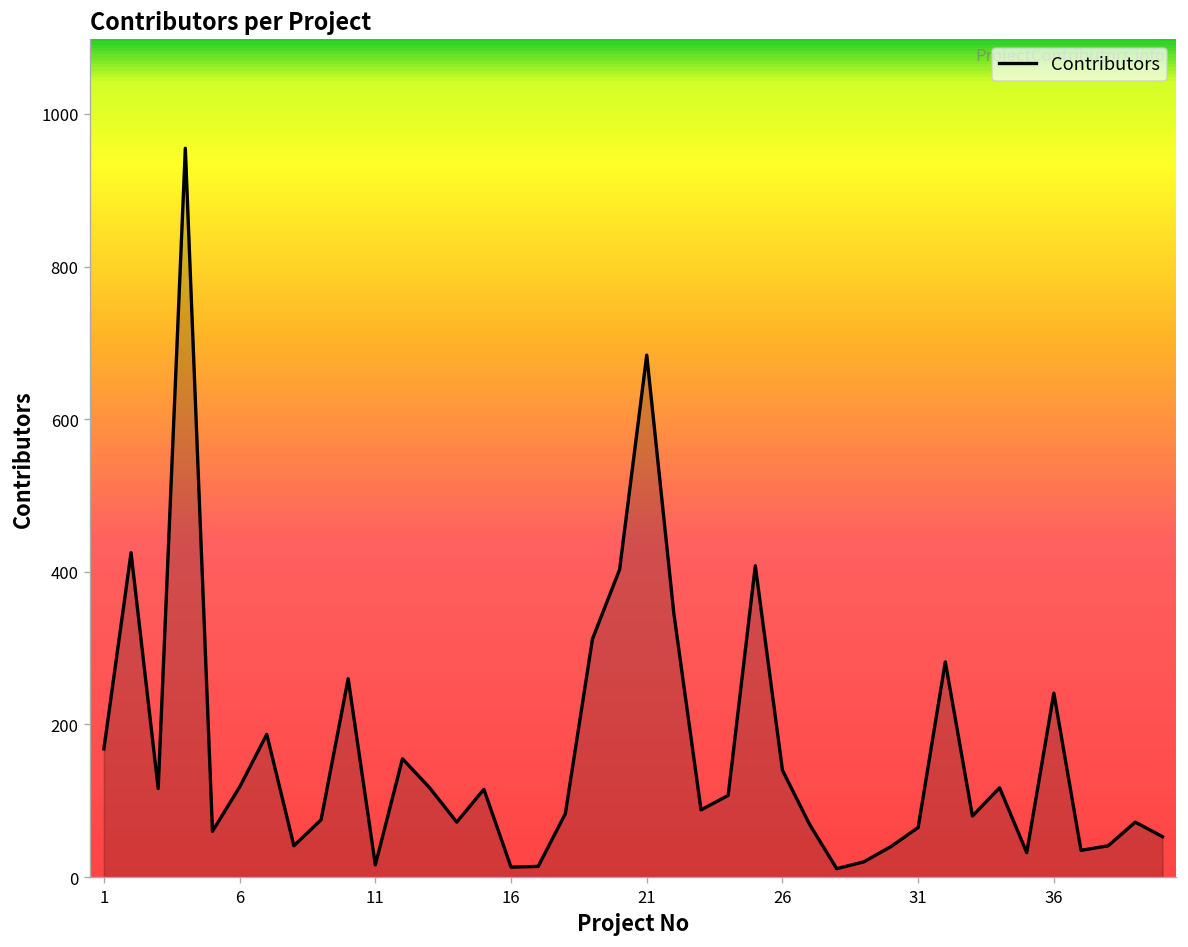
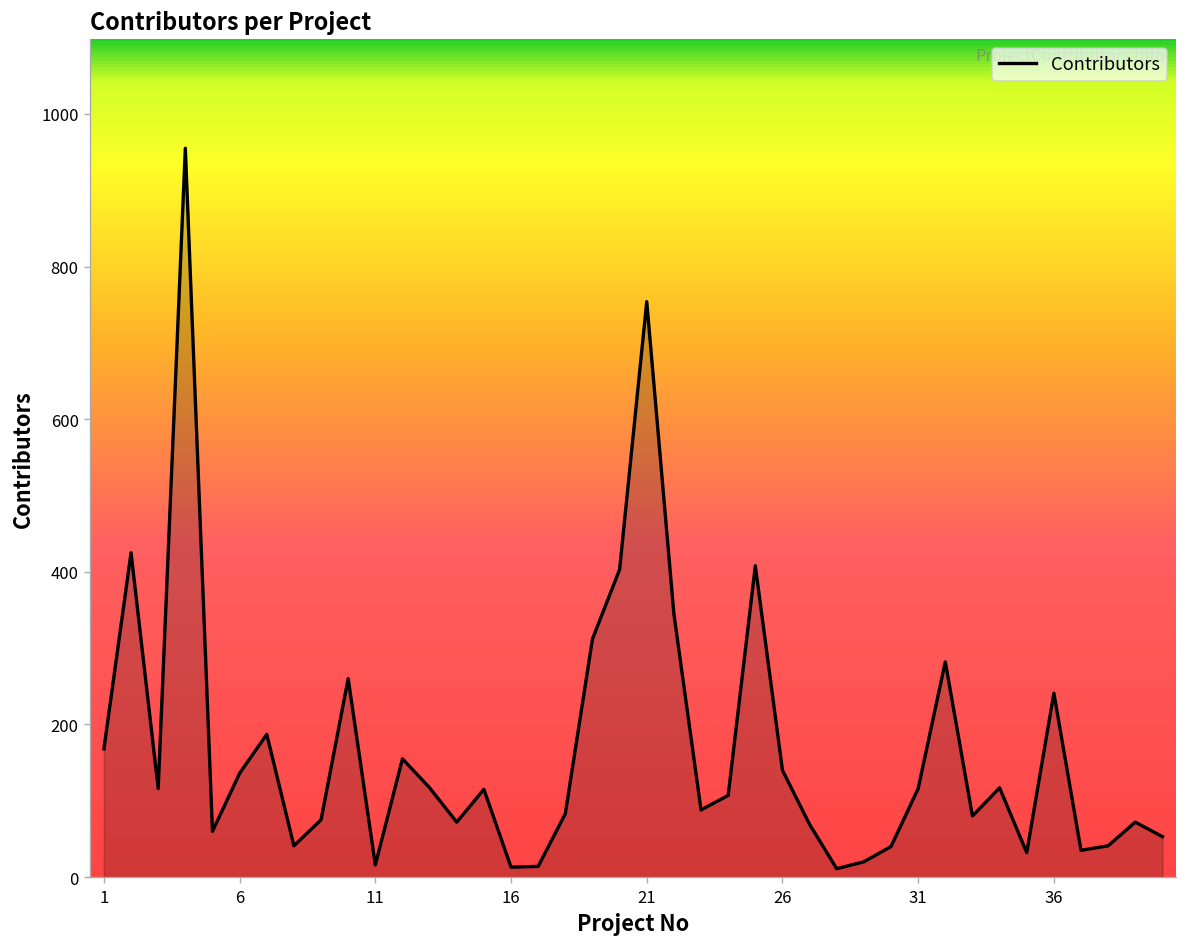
  {
    "1": 170,
-   "6": 120,
+   "6": 140,
    "11": 20,
    "16": 10,
-   "21": 680,
+   "21": 750,
    "26": 140,
-   "31": 70,
+   "31": 120,
    "36": 240
  }
